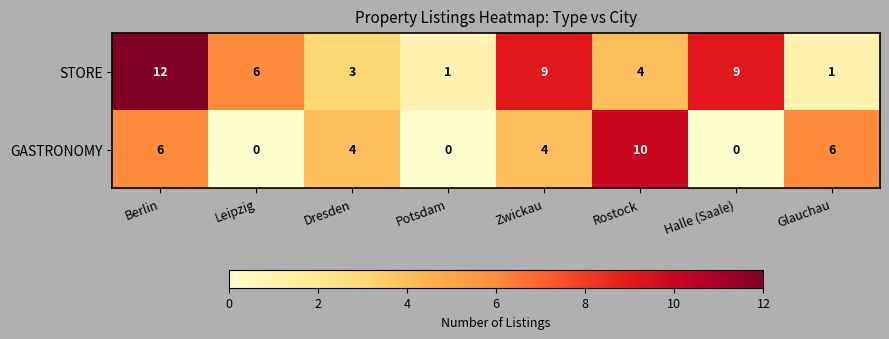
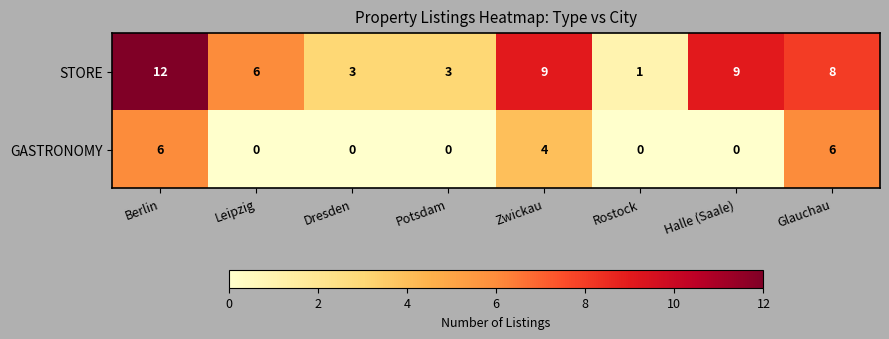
  {
    "STORE": {
      "Berlin": 12,
      "Leipzig": 6,
      "Dresden": 3,
-     "Potsdam": 1,
+     "Potsdam": 3,
      "Zwickau": 9,
-     "Rostock": 4,
+     "Rostock": 1,
      "Halle (Saale)": 9,
-     "Glauchau": 1
+     "Glauchau": 8
    },
    "GASTRONOMY": {
      "Berlin": 6,
      "Leipzig": 0,
-     "Dresden": 4,
+     "Dresden": 0,
      "Potsdam": 0,
      "Zwickau": 4,
-     "Rostock": 10,
+     "Rostock": 0,
      "Halle (Saale)": 0,
      "Glauchau": 6
    }
  }
